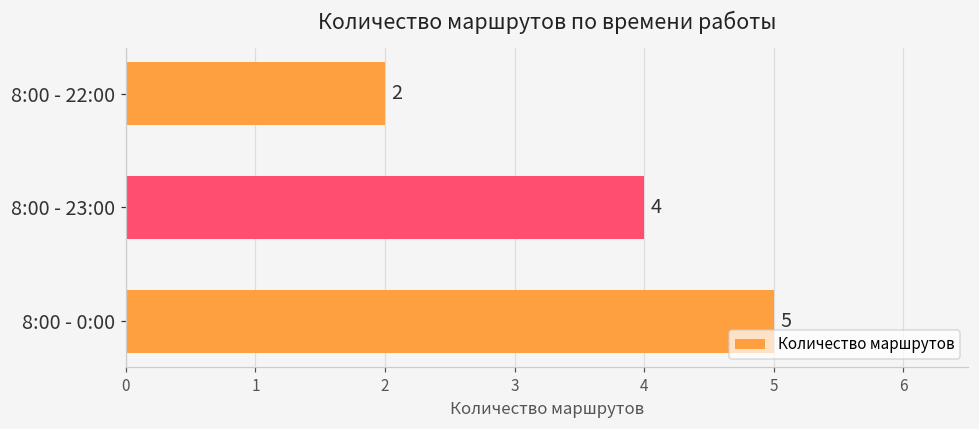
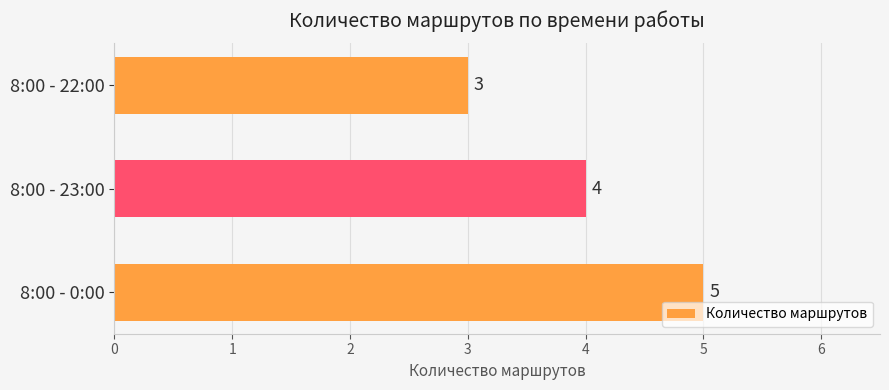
  {
-   "8:00 - 22:00": 2,
+   "8:00 - 22:00": 3,
    "8:00 - 23:00": 4,
    "8:00 - 0:00": 5
  }
